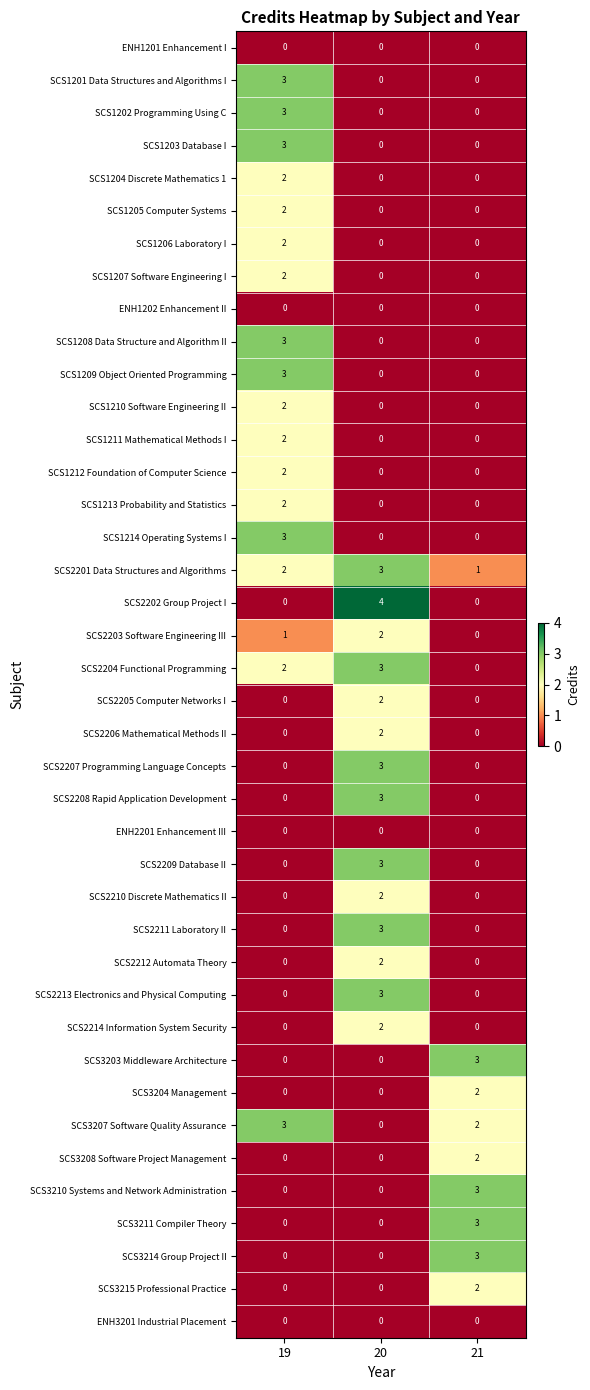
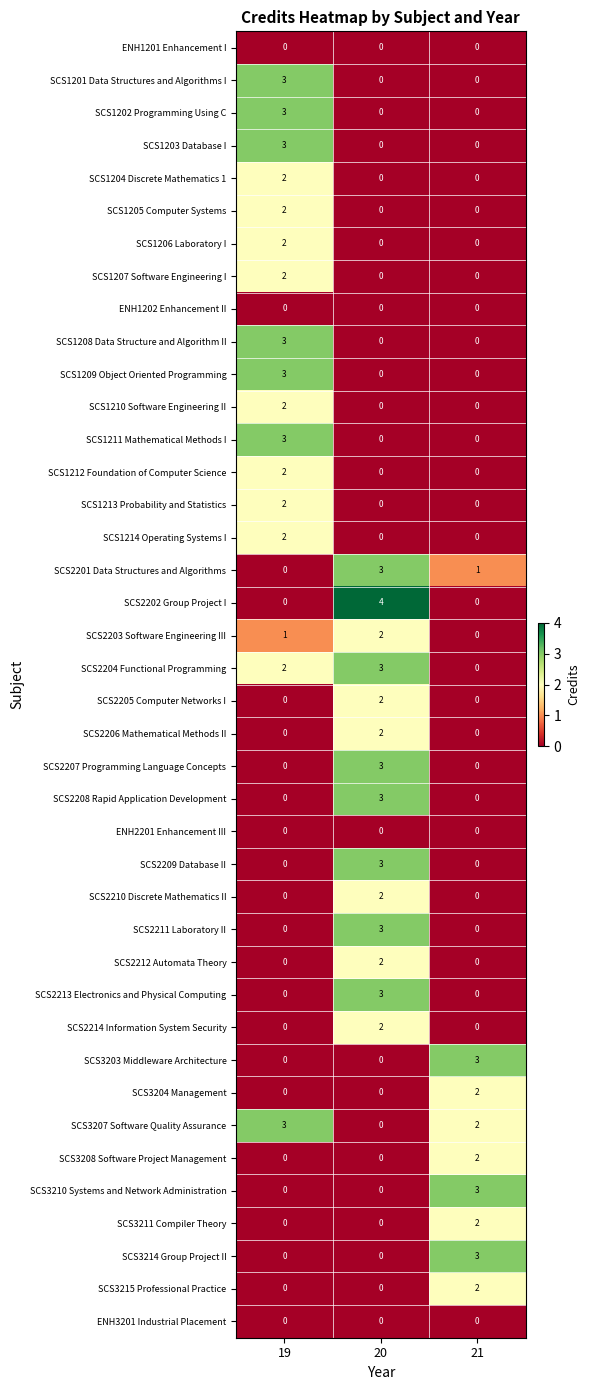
  {
    "ENH1201 Enhancement I": {
      "19": 0,
      "20": 0,
      "21": 0
    },
    "SCS1201 Data Structures and Algorithms I": {
      "19": 3,
      "20": 0,
      "21": 0
    },
    "SCS1202 Programming Using C": {
      "19": 3,
      "20": 0,
      "21": 0
    },
    "SCS1203 Database I": {
      "19": 3,
      "20": 0,
      "21": 0
    },
    "SCS1204 Discrete Mathematics 1": {
      "19": 2,
      "20": 0,
      "21": 0
    },
    "SCS1205 Computer Systems": {
      "19": 2,
      "20": 0,
      "21": 0
    },
    "SCS1206 Laboratory I": {
      "19": 2,
      "20": 0,
      "21": 0
    },
    "SCS1207 Software Engineering I": {
      "19": 2,
      "20": 0,
      "21": 0
    },
    "ENH1202 Enhancement II": {
      "19": 0,
      "20": 0,
      "21": 0
    },
    "SCS1208 Data Structure and Algorithm II": {
      "19": 3,
      "20": 0,
      "21": 0
    },
    "SCS1209 Object Oriented Programming": {
      "19": 3,
      "20": 0,
      "21": 0
    },
    "SCS1210 Software Engineering II": {
      "19": 2,
      "20": 0,
      "21": 0
    },
    "SCS1211 Mathematical Methods I": {
-     "19": 2,
+     "19": 3,
      "20": 0,
      "21": 0
    },
    "SCS1212 Foundation of Computer Science": {
      "19": 2,
      "20": 0,
      "21": 0
    },
    "SCS1213 Probability and Statistics": {
      "19": 2,
      "20": 0,
      "21": 0
    },
    "SCS1214 Operating Systems I": {
-     "19": 3,
+     "19": 2,
      "20": 0,
      "21": 0
    },
    "SCS2201 Data Structures and Algorithms": {
-     "19": 2,
+     "19": 0,
      "20": 3,
      "21": 1
    },
    "SCS2202 Group Project I": {
      "19": 0,
      "20": 4,
      "21": 0
    },
    "SCS2203 Software Engineering III": {
      "19": 1,
      "20": 2,
      "21": 0
    },
    "SCS2204 Functional Programming": {
      "19": 2,
      "20": 3,
      "21": 0
    },
    "SCS2205 Computer Networks I": {
      "19": 0,
      "20": 2,
      "21": 0
    },
    "SCS2206 Mathematical Methods II": {
      "19": 0,
      "20": 2,
      "21": 0
    },
    "SCS2207 Programming Language Concepts": {
      "19": 0,
      "20": 3,
      "21": 0
    },
    "SCS2208 Rapid Application Development": {
      "19": 0,
      "20": 3,
      "21": 0
    },
    "ENH2201 Enhancement III": {
      "19": 0,
      "20": 0,
      "21": 0
    },
    "SCS2209 Database II": {
      "19": 0,
      "20": 3,
      "21": 0
    },
    "SCS2210 Discrete Mathematics II": {
      "19": 0,
      "20": 2,
      "21": 0
    },
    "SCS2211 Laboratory II": {
      "19": 0,
      "20": 3,
      "21": 0
    },
    "SCS2212 Automata Theory": {
      "19": 0,
      "20": 2,
      "21": 0
    },
    "SCS2213 Electronics and Physical Computing": {
      "19": 0,
      "20": 3,
      "21": 0
    },
    "SCS2214 Information System Security": {
      "19": 0,
      "20": 2,
      "21": 0
    },
    "SCS3203 Middleware Architecture": {
      "19": 0,
      "20": 0,
      "21": 3
    },
    "SCS3204 Management": {
      "19": 0,
      "20": 0,
      "21": 2
    },
    "SCS3207 Software Quality Assurance": {
      "19": 3,
      "20": 0,
      "21": 2
    },
    "SCS3208 Software Project Management": {
      "19": 0,
      "20": 0,
      "21": 2
    },
    "SCS3210 Systems and Network Administration": {
      "19": 0,
      "20": 0,
      "21": 3
    },
    "SCS3211 Compiler Theory": {
      "19": 0,
      "20": 0,
-     "21": 3
+     "21": 2
    },
    "SCS3214 Group Project II": {
      "19": 0,
      "20": 0,
      "21": 3
    },
    "SCS3215 Professional Practice": {
      "19": 0,
      "20": 0,
      "21": 2
    },
    "ENH3201 Industrial Placement": {
      "19": 0,
      "20": 0,
      "21": 0
    }
  }
